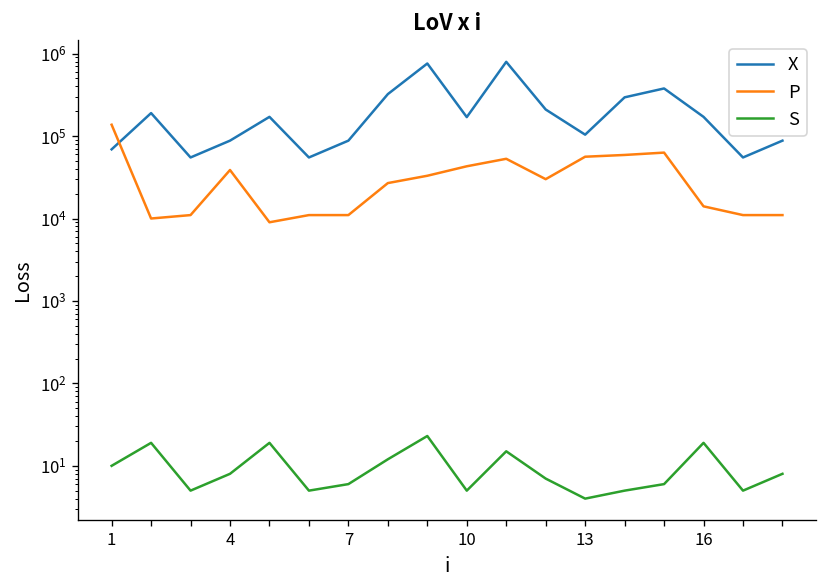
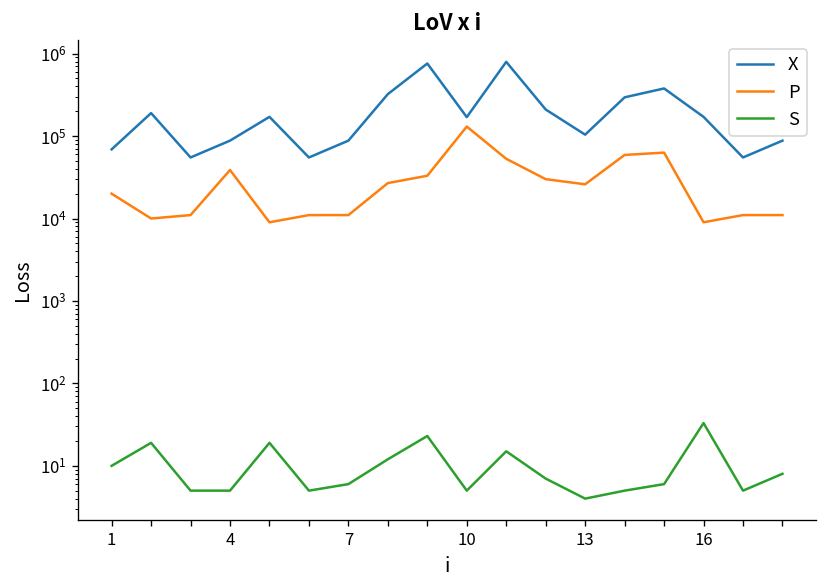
  {
    "X": {
      "1": 70000,
      "4": 90000,
      "7": 90000,
      "10": 170000,
      "13": 100000,
      "16": 170000
    },
    "P": {
-     "1": 140000,
+     "1": 20000,
      "4": 40000,
      "7": 11000,
-     "10": 40000,
-     "13": 60000,
-     "16": 14000
+     "10": 130000,
+     "13": 26000,
+     "16": 9000
    },
    "S": {
      "1": 10,
-     "4": 8,
+     "4": 5,
      "7": 6,
      "10": 5,
      "13": 4,
-     "16": 19
+     "16": 30
    }
  }
